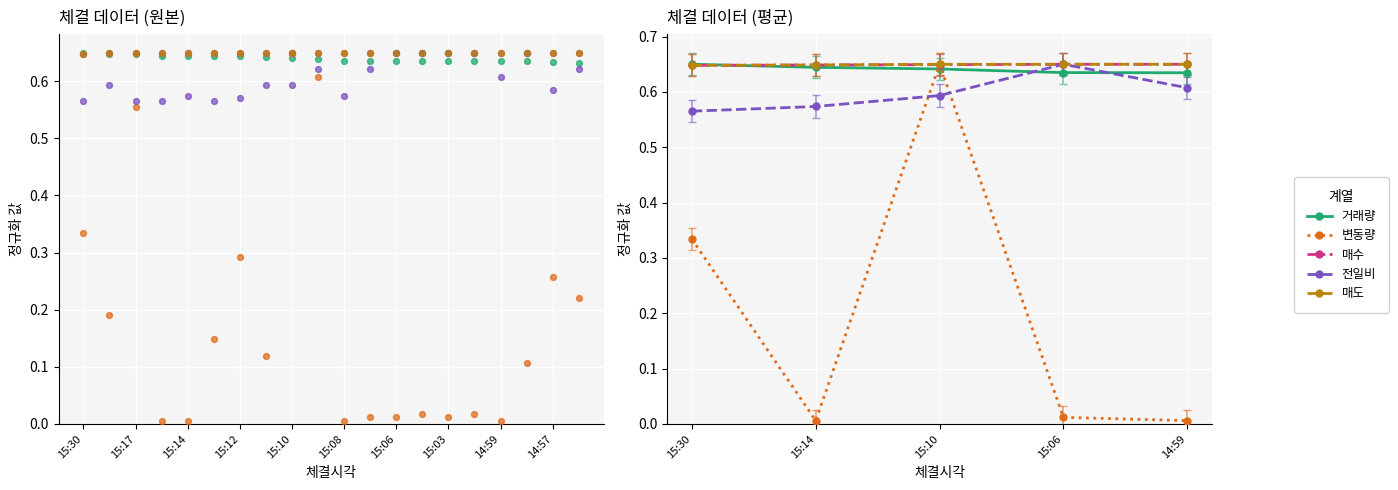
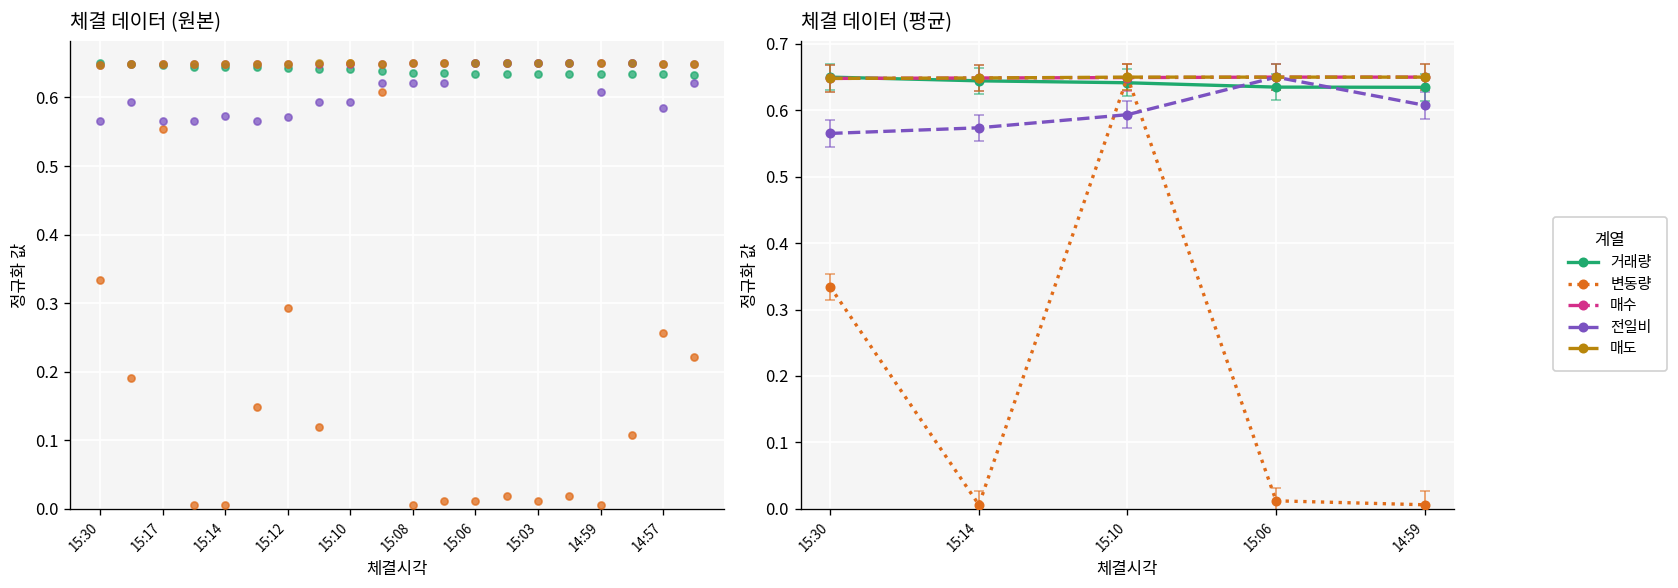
  {
    "체결 데이터 (원본)": {
      "전일비": {
-       "15:08": 0.57
+       "15:08": 0.62
      }
    },
    "체결 데이터 (평균)": {
      "거래량": {
        "15:10": 0.64,
        "15:06": 0.63
      },
      "전일비": {
        "15:30": 0.57,
        "15:14": 0.57,
        "15:10": 0.59,
        "14:59": 0.61
      }
    }
  }
